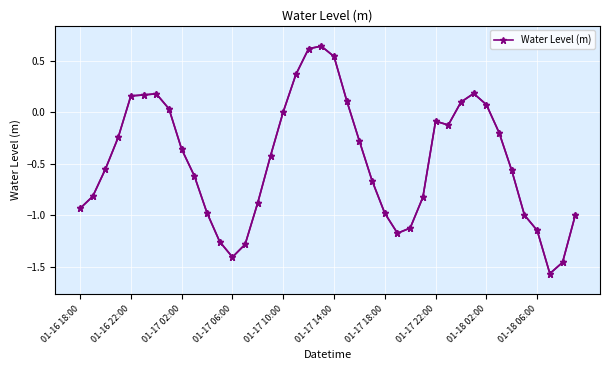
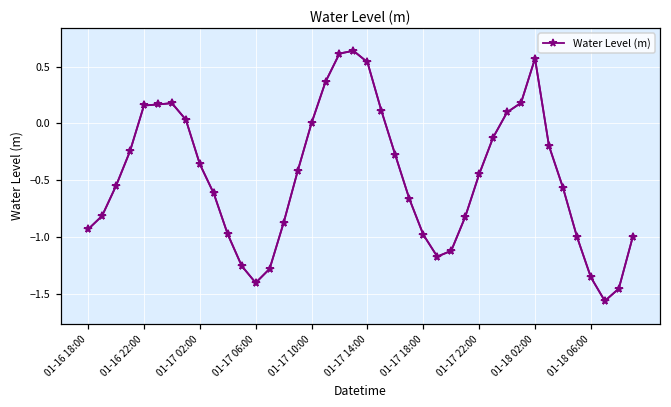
  {
    "01-16 18:00": -0.93,
    "01-16 22:00": 0.16,
    "01-17 02:00": -0.36,
    "01-17 06:00": -1.40,
    "01-17 10:00": 0.00,
    "01-17 14:00": 0.54,
    "01-17 18:00": -0.98,
-   "01-17 22:00": -0.09,
-   "01-18 02:00": 0.07,
-   "01-18 06:00": -1.15
+   "01-17 22:00": -0.45,
+   "01-18 02:00": 0.57,
+   "01-18 06:00": -1.36
  }
